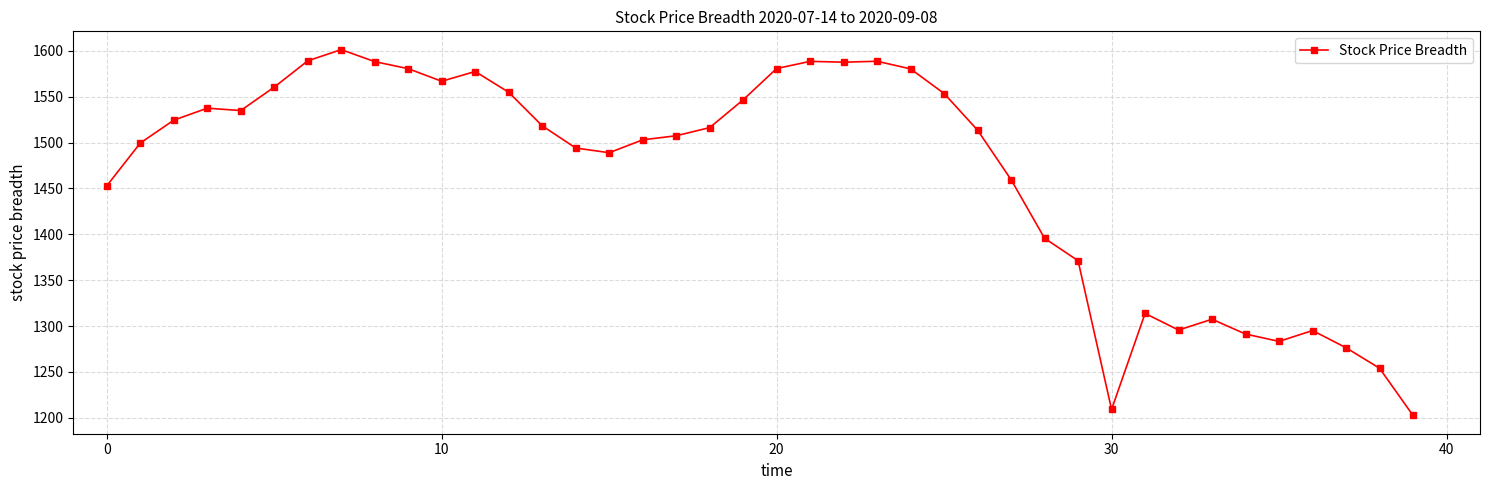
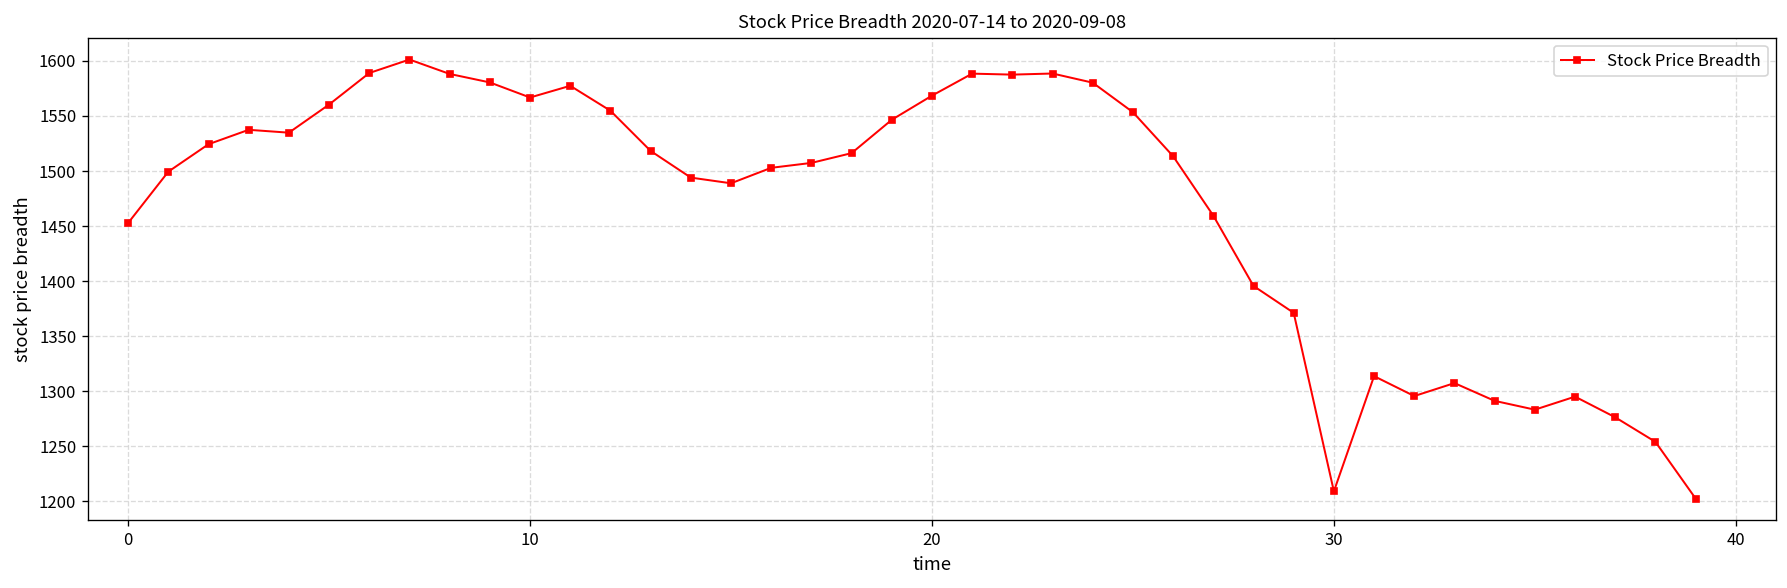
  {
    "0": 1450,
    "10": 1570,
-   "20": 1580,
+   "20": 1570,
    "30": 1210
  }
